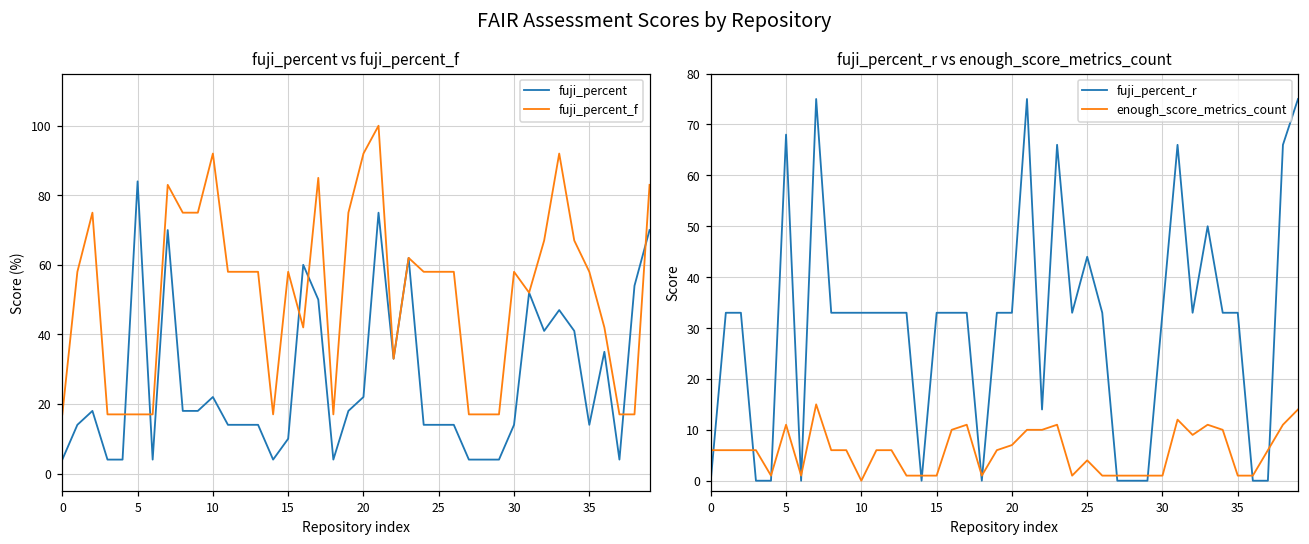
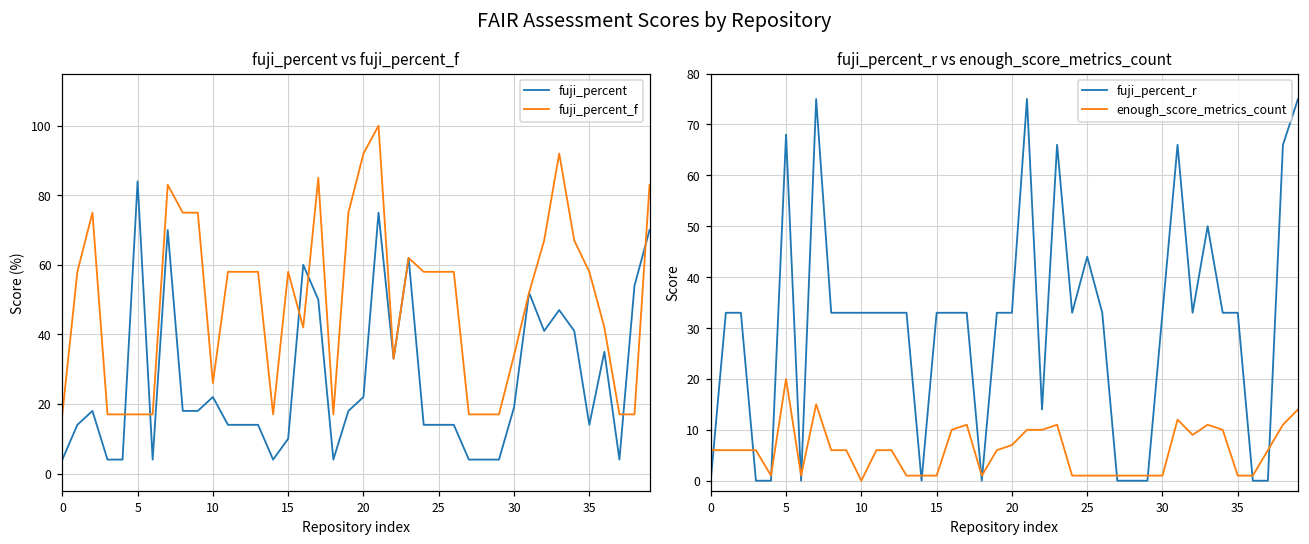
  {
    "fuji_percent vs fuji_percent_f": {
      "fuji_percent": {
        "0": 4,
        "5": 84,
        "10": 22,
        "15": 10,
        "20": 22,
        "25": 14,
-       "30": 14,
+       "30": 19,
        "35": 14
      },
      "fuji_percent_f": {
        "0": 17,
        "5": 17,
-       "10": 92,
+       "10": 26,
        "15": 58,
        "20": 92,
        "25": 58,
-       "30": 58,
+       "30": 34,
        "35": 58
      }
    },
    "fuji_percent_r vs enough_score_metrics_count": {
      "fuji_percent_r": {
        "0": 0,
        "5": 68,
        "10": 33,
        "15": 33,
        "20": 33,
        "25": 44,
        "30": 33,
        "35": 33
      },
      "enough_score_metrics_count": {
        "0": 6,
-       "5": 11,
+       "5": 20,
        "10": 0,
        "15": 1,
        "20": 7,
-       "25": 4,
+       "25": 1,
        "30": 1,
        "35": 1
      }
    }
  }
